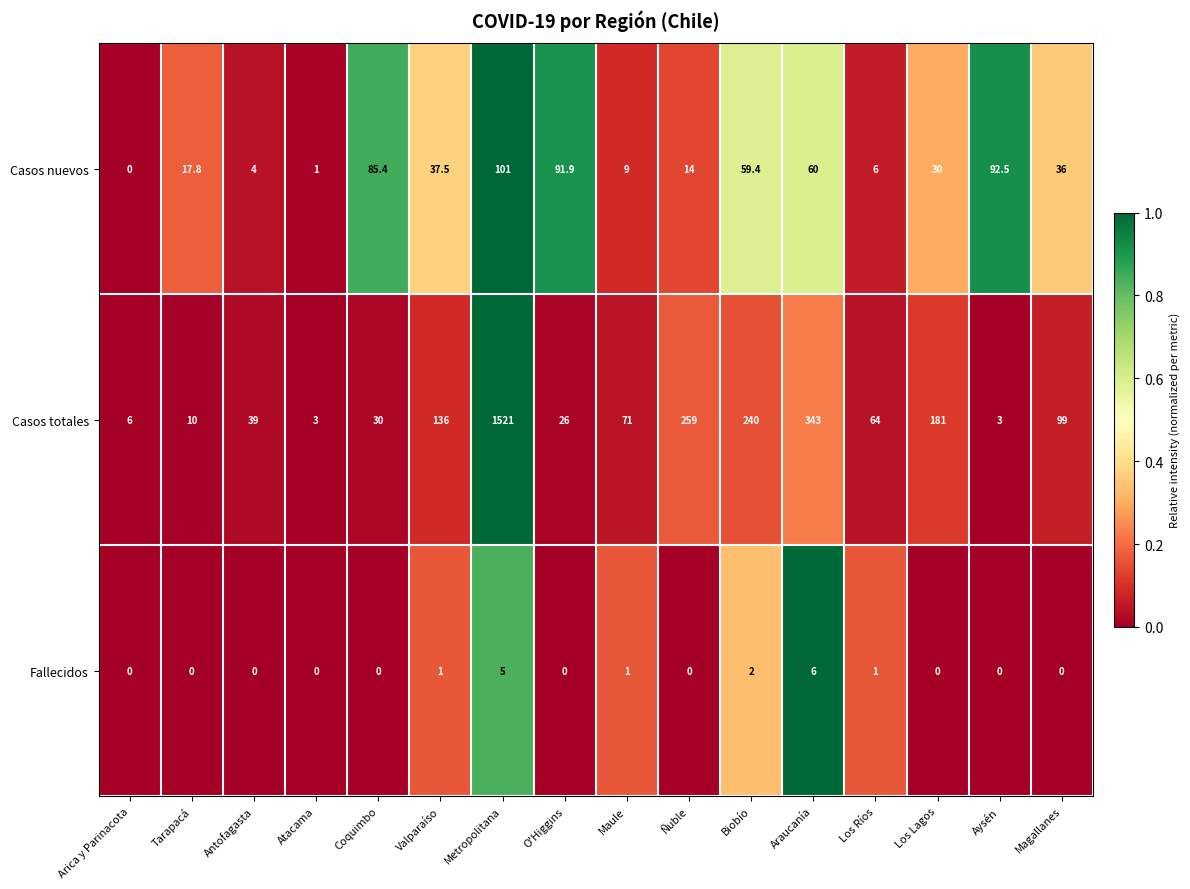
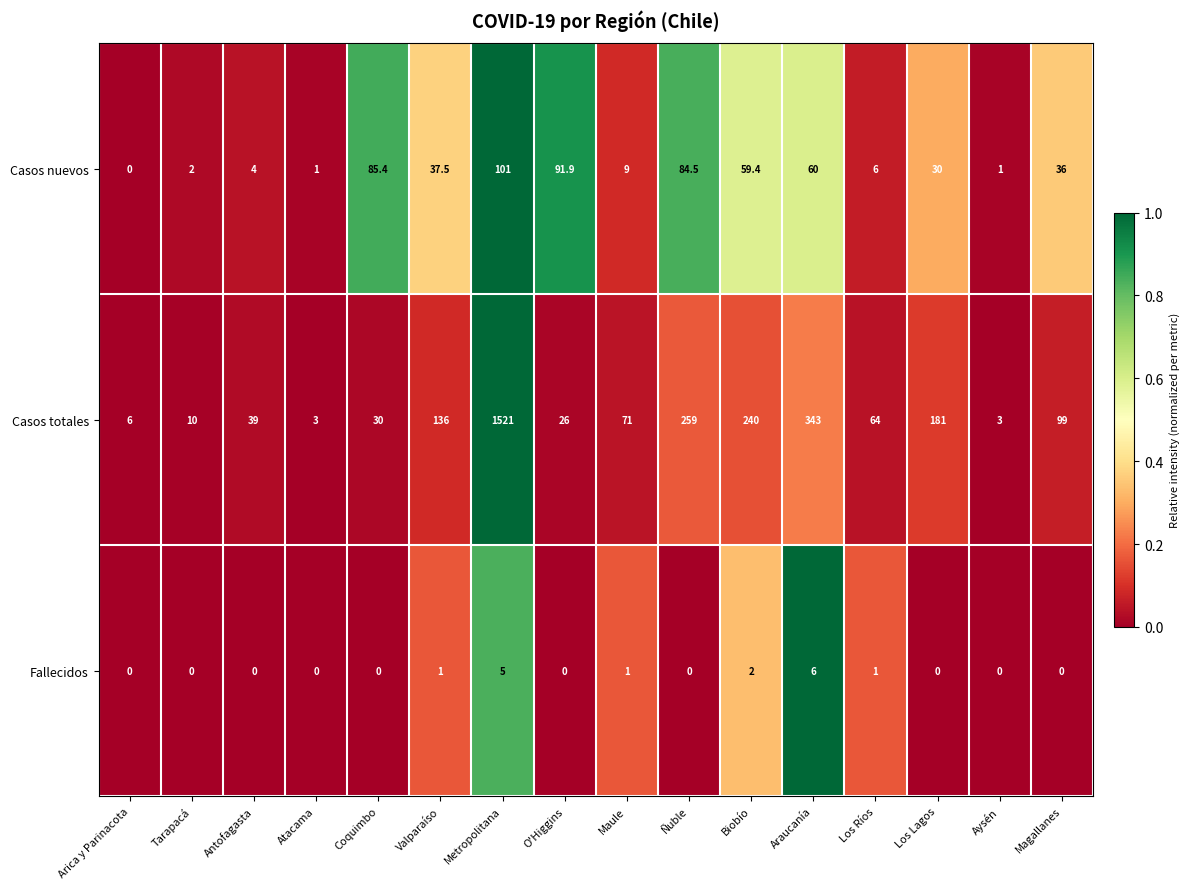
  {
    "Casos nuevos": {
      "Arica y Parinacota": 0,
-     "Tarapacá": 17.8,
+     "Tarapacá": 2,
      "Antofagasta": 4,
      "Atacama": 1,
      "Coquimbo": 85.4,
      "Valparaíso": 37.5,
      "Metropolitana": 101,
      "O'Higgins": 91.9,
      "Maule": 9,
-     "Ñuble": 14,
+     "Ñuble": 84.5,
      "Biobío": 59.4,
      "Araucanía": 60,
      "Los Ríos": 6,
      "Los Lagos": 30,
-     "Aysén": 92.5,
+     "Aysén": 1,
      "Magallanes": 36
    },
    "Casos totales": {
      "Arica y Parinacota": 6,
      "Tarapacá": 10,
      "Antofagasta": 39,
      "Atacama": 3,
      "Coquimbo": 30,
      "Valparaíso": 136,
      "Metropolitana": 1521,
      "O'Higgins": 26,
      "Maule": 71,
      "Ñuble": 259,
      "Biobío": 240,
      "Araucanía": 343,
      "Los Ríos": 64,
      "Los Lagos": 181,
      "Aysén": 3,
      "Magallanes": 99
    },
    "Fallecidos": {
      "Arica y Parinacota": 0,
      "Tarapacá": 0,
      "Antofagasta": 0,
      "Atacama": 0,
      "Coquimbo": 0,
      "Valparaíso": 1,
      "Metropolitana": 5,
      "O'Higgins": 0,
      "Maule": 1,
      "Ñuble": 0,
      "Biobío": 2,
      "Araucanía": 6,
      "Los Ríos": 1,
      "Los Lagos": 0,
      "Aysén": 0,
      "Magallanes": 0
    }
  }
